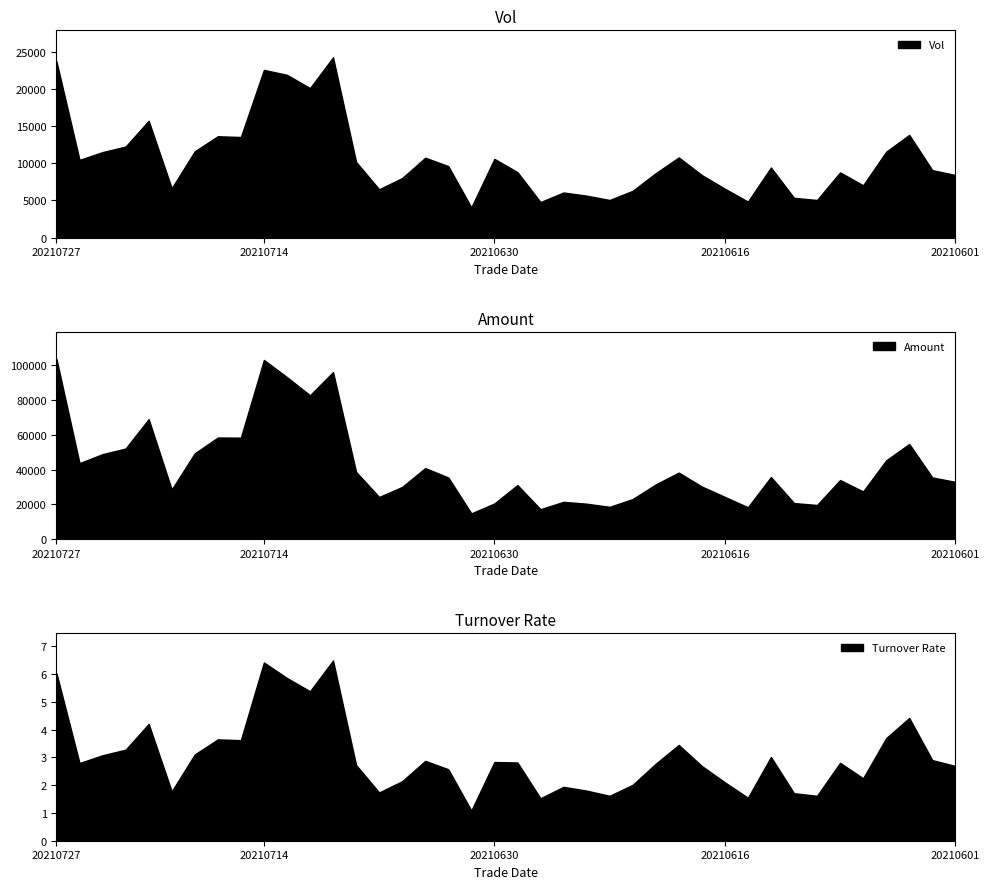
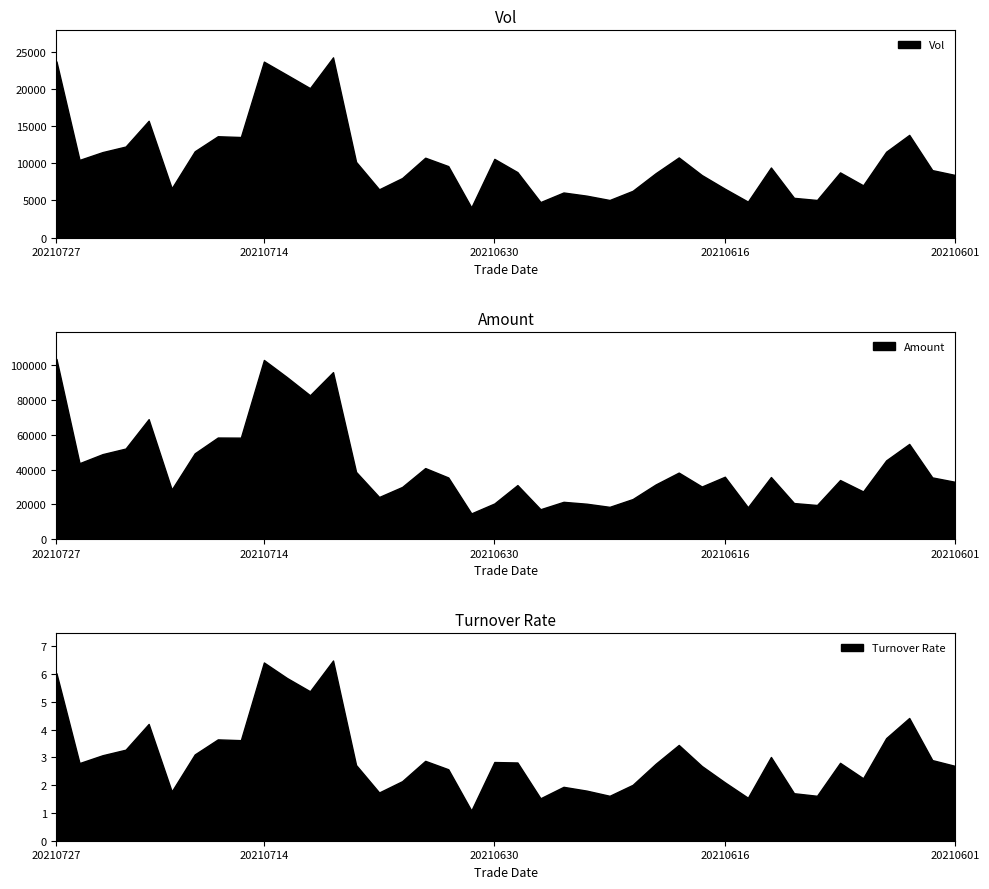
  {
    "Vol": {
      "20210727": 24000,
-     "20210714": 23000,
+     "20210714": 24000,
      "20210630": 11000,
      "20210616": 7000,
      "20210601": 8000
    },
    "Amount": {
      "20210727": 104000,
      "20210714": 103000,
      "20210630": 21000,
-     "20210616": 24000,
+     "20210616": 36000,
      "20210601": 33000
    },
    "Turnover Rate": {
      "20210727": 6.0,
      "20210714": 6.4,
      "20210630": 2.8,
      "20210616": 2.1,
      "20210601": 2.7
    }
  }
